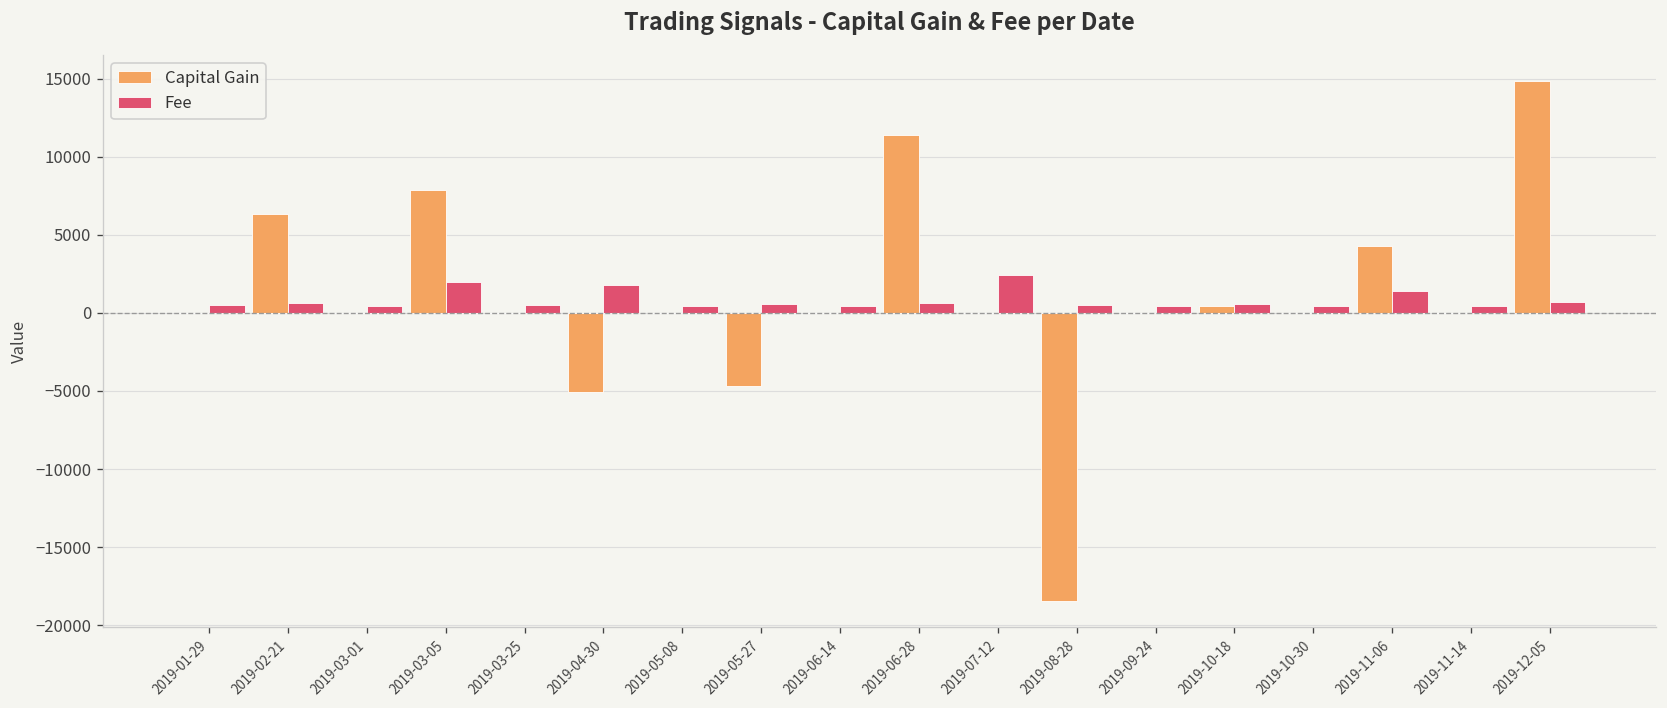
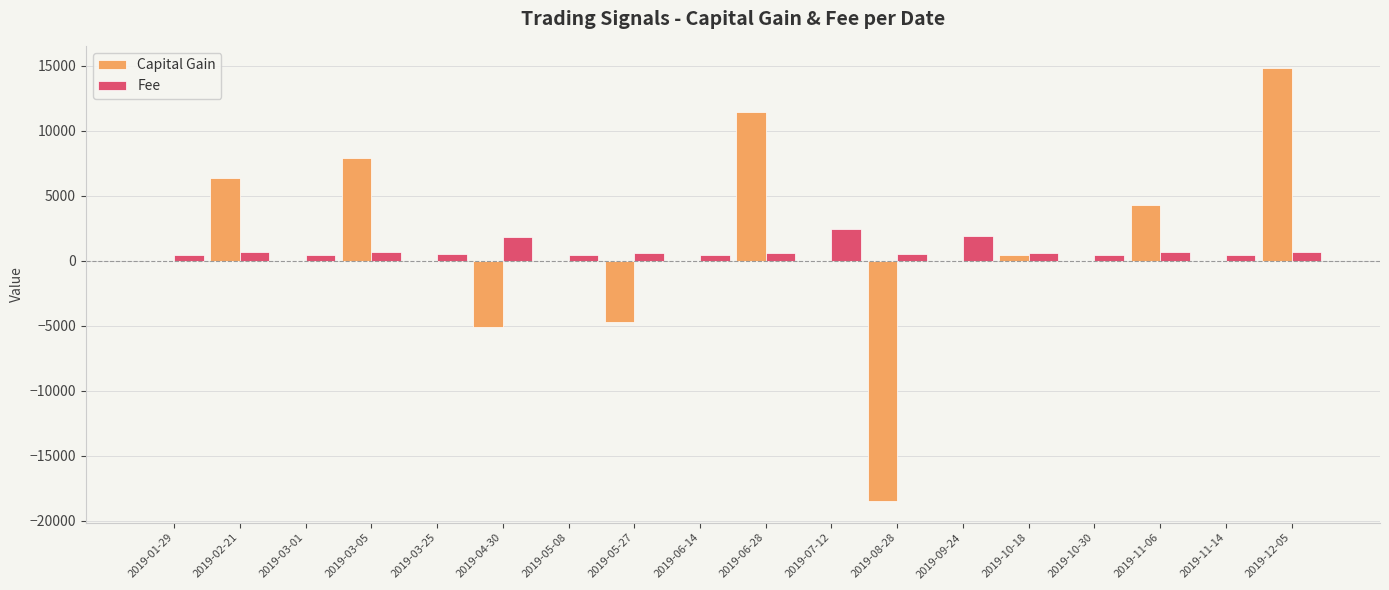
  {
    "Capital Gain": {
      "2019-01-29": 0,
      "2019-02-21": 6400,
      "2019-03-01": 0,
      "2019-03-05": 7900,
      "2019-03-25": 0,
      "2019-04-30": -5100,
      "2019-05-08": 0,
      "2019-05-27": -4700,
      "2019-06-14": 0,
      "2019-06-28": 11400,
      "2019-07-12": 0,
      "2019-08-28": -18500,
      "2019-09-24": 0,
      "2019-10-18": 400,
      "2019-10-30": 0,
      "2019-11-06": 4300,
      "2019-11-14": 0,
      "2019-12-05": 14900
    },
    "Fee": {
      "2019-01-29": 500,
      "2019-02-21": 700,
      "2019-03-01": 500,
-     "2019-03-05": 2000,
+     "2019-03-05": 600,
      "2019-03-25": 500,
      "2019-04-30": 1800,
      "2019-05-08": 500,
      "2019-05-27": 600,
      "2019-06-14": 400,
      "2019-06-28": 600,
      "2019-07-12": 2500,
      "2019-08-28": 500,
-     "2019-09-24": 500,
+     "2019-09-24": 1900,
      "2019-10-18": 600,
      "2019-10-30": 500,
-     "2019-11-06": 1400,
+     "2019-11-06": 600,
      "2019-11-14": 500,
      "2019-12-05": 700
    }
  }
